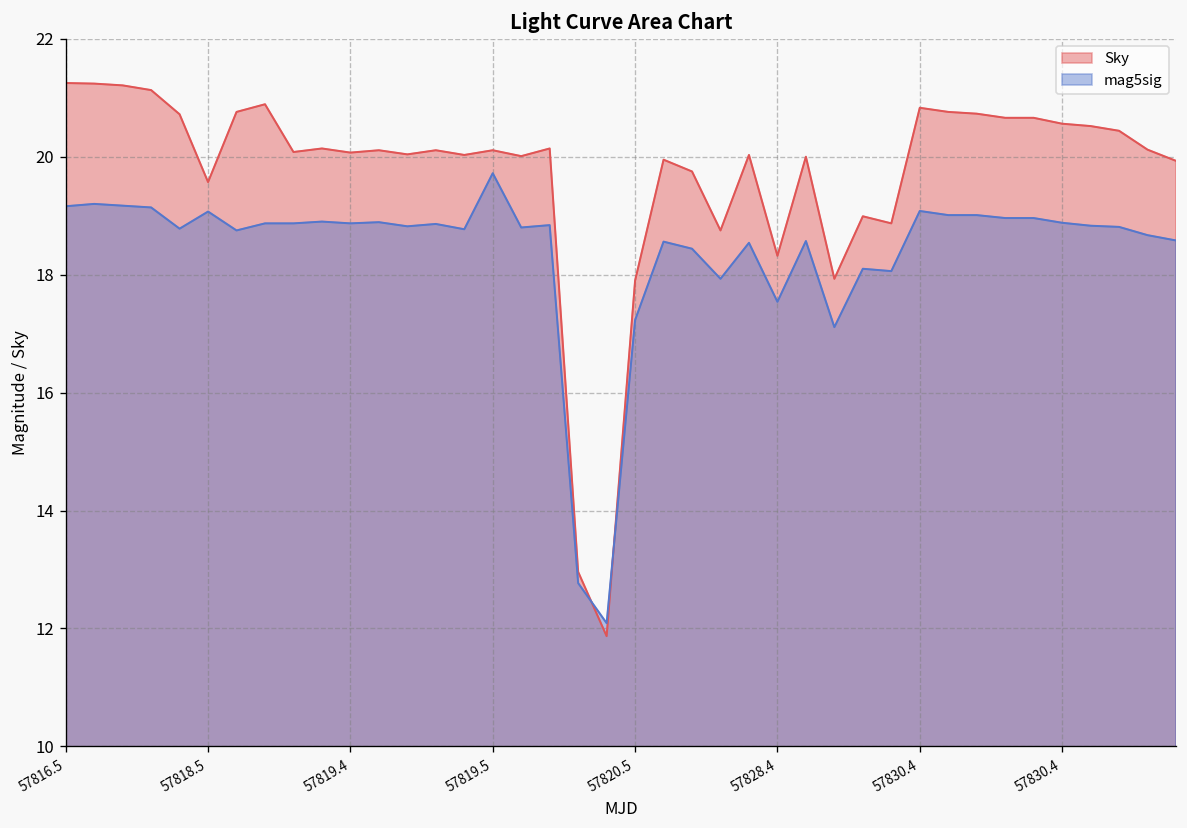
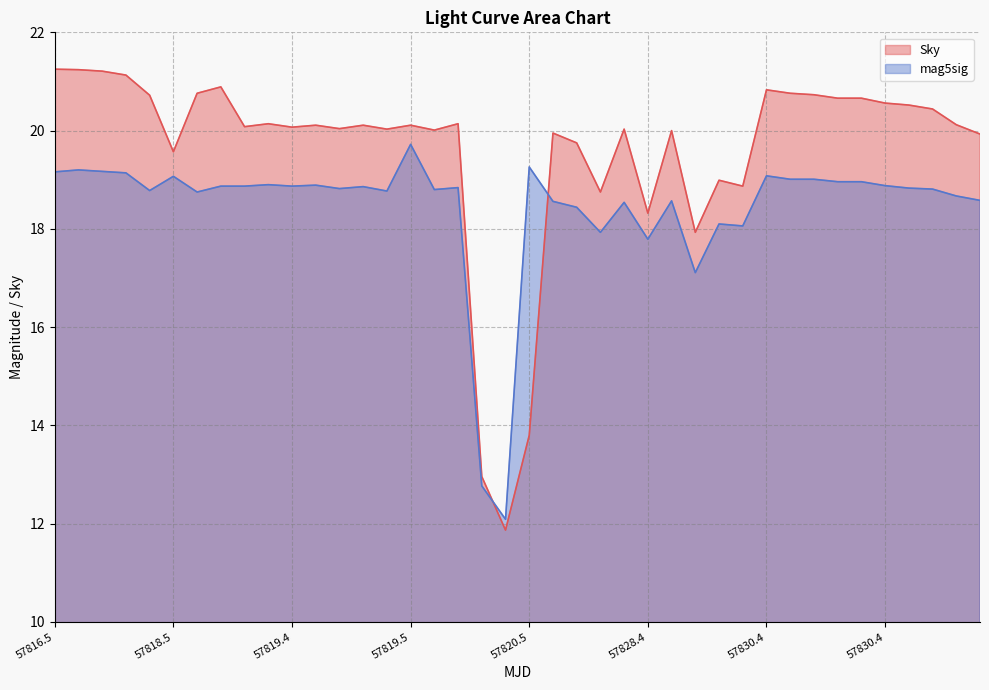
  {
    "Sky": {
      "57816.5": 21.3,
      "57818.5": 19.6,
      "57819.4": 20.1,
      "57819.5": 20.1,
-     "57820.5": 17.9,
+     "57820.5": 13.8,
      "57828.4": 18.3
    },
    "mag5sig": {
      "57816.5": 19.2,
      "57818.5": 19.1,
      "57819.4": 18.9,
      "57819.5": 19.7,
-     "57820.5": 17.2,
-     "57828.4": 17.5
+     "57820.5": 19.3,
+     "57828.4": 17.8
    }
  }
